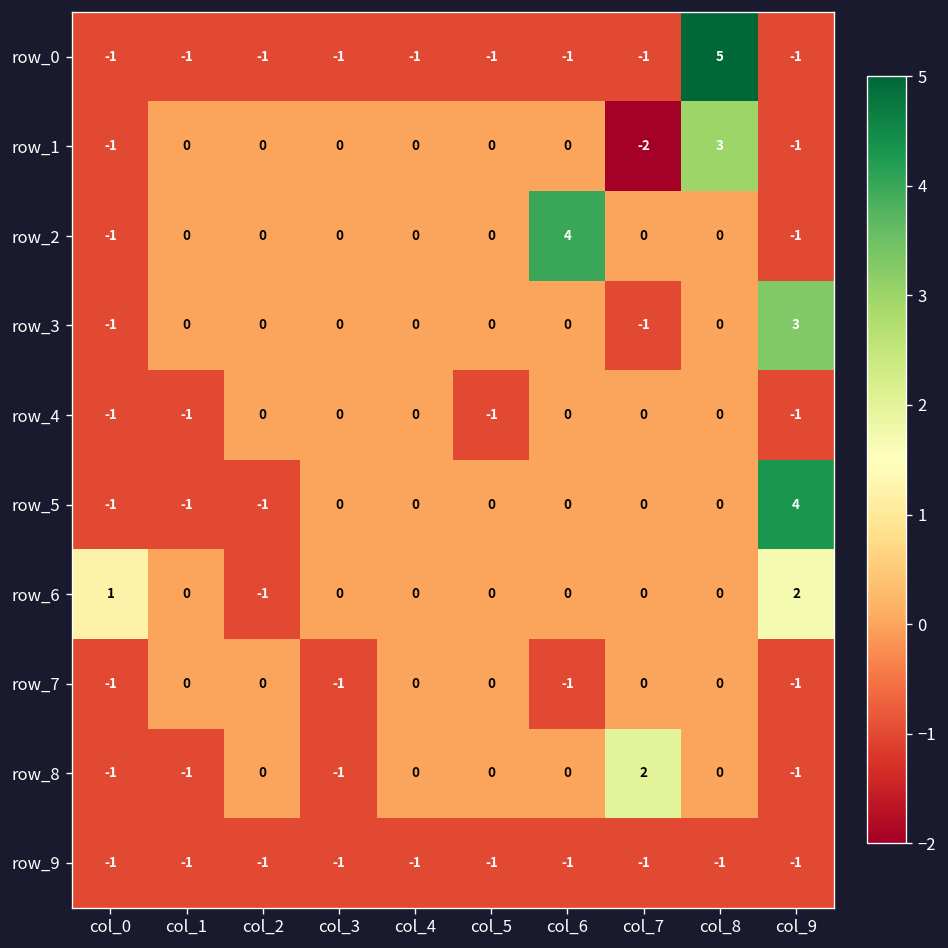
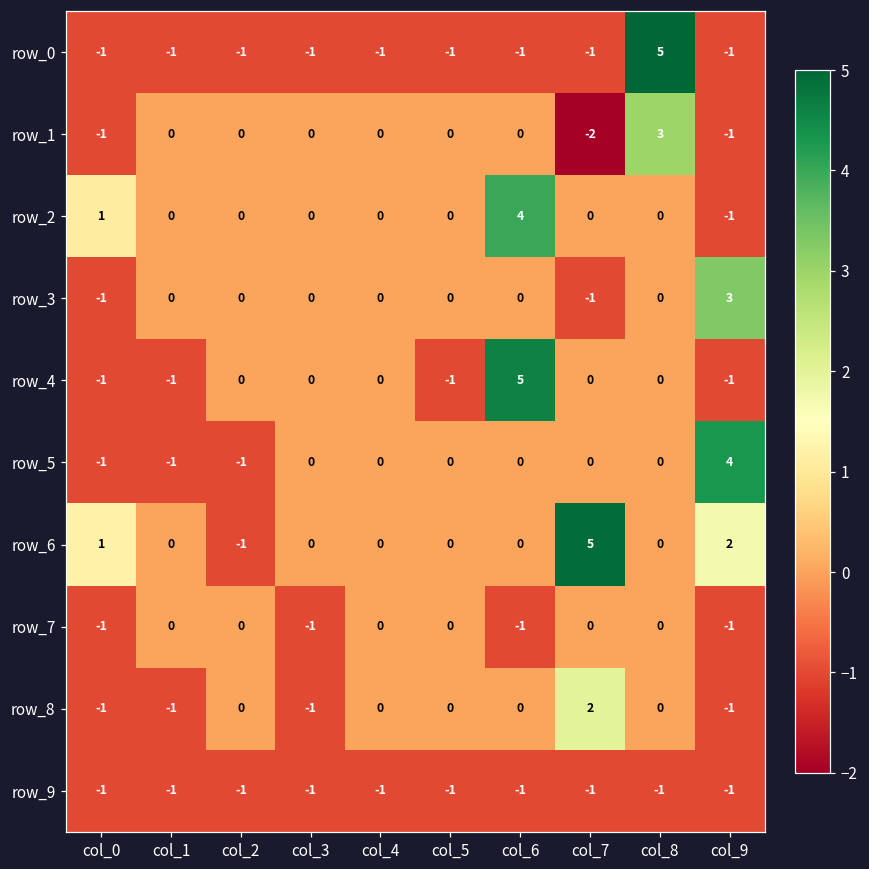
  {
    "row_0": {
      "col_0": -1,
      "col_1": -1,
      "col_2": -1,
      "col_3": -1,
      "col_4": -1,
      "col_5": -1,
      "col_6": -1,
      "col_7": -1,
      "col_8": 5,
      "col_9": -1
    },
    "row_1": {
      "col_0": -1,
      "col_1": 0,
      "col_2": 0,
      "col_3": 0,
      "col_4": 0,
      "col_5": 0,
      "col_6": 0,
      "col_7": -2,
      "col_8": 3,
      "col_9": -1
    },
    "row_2": {
-     "col_0": -1,
+     "col_0": 1,
      "col_1": 0,
      "col_2": 0,
      "col_3": 0,
      "col_4": 0,
      "col_5": 0,
      "col_6": 4,
      "col_7": 0,
      "col_8": 0,
      "col_9": -1
    },
    "row_3": {
      "col_0": -1,
      "col_1": 0,
      "col_2": 0,
      "col_3": 0,
      "col_4": 0,
      "col_5": 0,
      "col_6": 0,
      "col_7": -1,
      "col_8": 0,
      "col_9": 3
    },
    "row_4": {
      "col_0": -1,
      "col_1": -1,
      "col_2": 0,
      "col_3": 0,
      "col_4": 0,
      "col_5": -1,
-     "col_6": 0,
+     "col_6": 5,
      "col_7": 0,
      "col_8": 0,
      "col_9": -1
    },
    "row_5": {
      "col_0": -1,
      "col_1": -1,
      "col_2": -1,
      "col_3": 0,
      "col_4": 0,
      "col_5": 0,
      "col_6": 0,
      "col_7": 0,
      "col_8": 0,
      "col_9": 4
    },
    "row_6": {
      "col_0": 1,
      "col_1": 0,
      "col_2": -1,
      "col_3": 0,
      "col_4": 0,
      "col_5": 0,
      "col_6": 0,
-     "col_7": 0,
+     "col_7": 5,
      "col_8": 0,
      "col_9": 2
    },
    "row_7": {
      "col_0": -1,
      "col_1": 0,
      "col_2": 0,
      "col_3": -1,
      "col_4": 0,
      "col_5": 0,
      "col_6": -1,
      "col_7": 0,
      "col_8": 0,
      "col_9": -1
    },
    "row_8": {
      "col_0": -1,
      "col_1": -1,
      "col_2": 0,
      "col_3": -1,
      "col_4": 0,
      "col_5": 0,
      "col_6": 0,
      "col_7": 2,
      "col_8": 0,
      "col_9": -1
    },
    "row_9": {
      "col_0": -1,
      "col_1": -1,
      "col_2": -1,
      "col_3": -1,
      "col_4": -1,
      "col_5": -1,
      "col_6": -1,
      "col_7": -1,
      "col_8": -1,
      "col_9": -1
    }
  }
